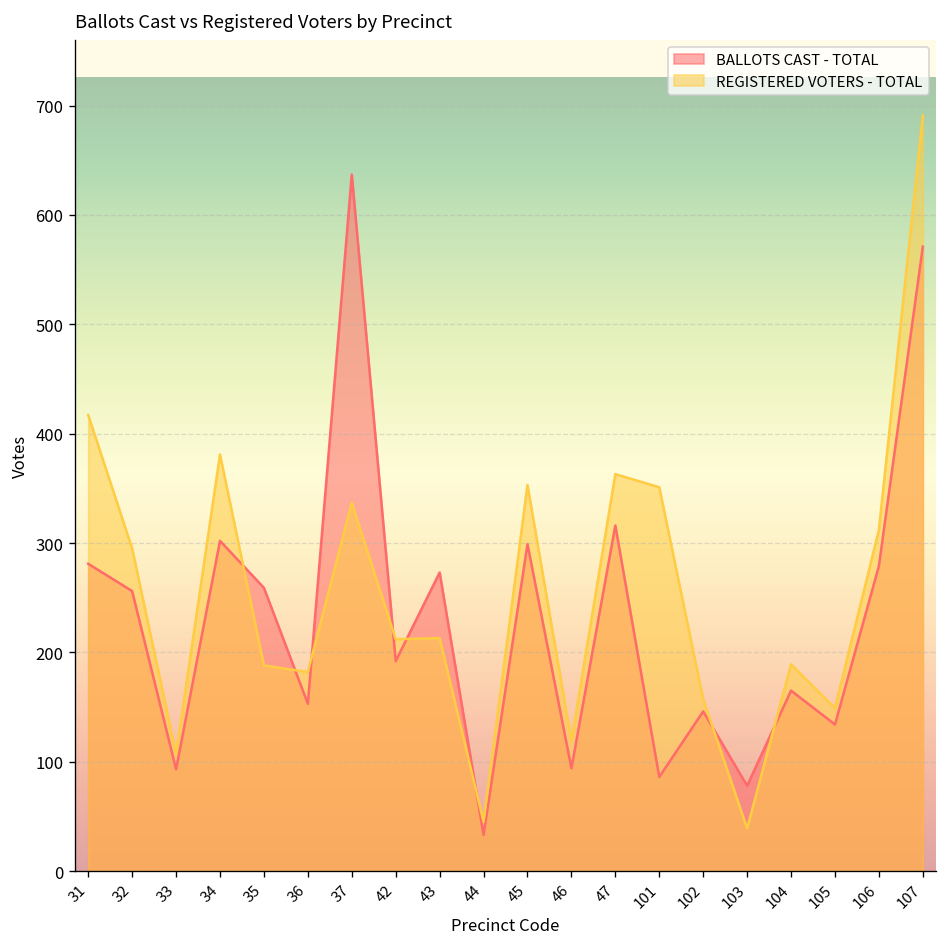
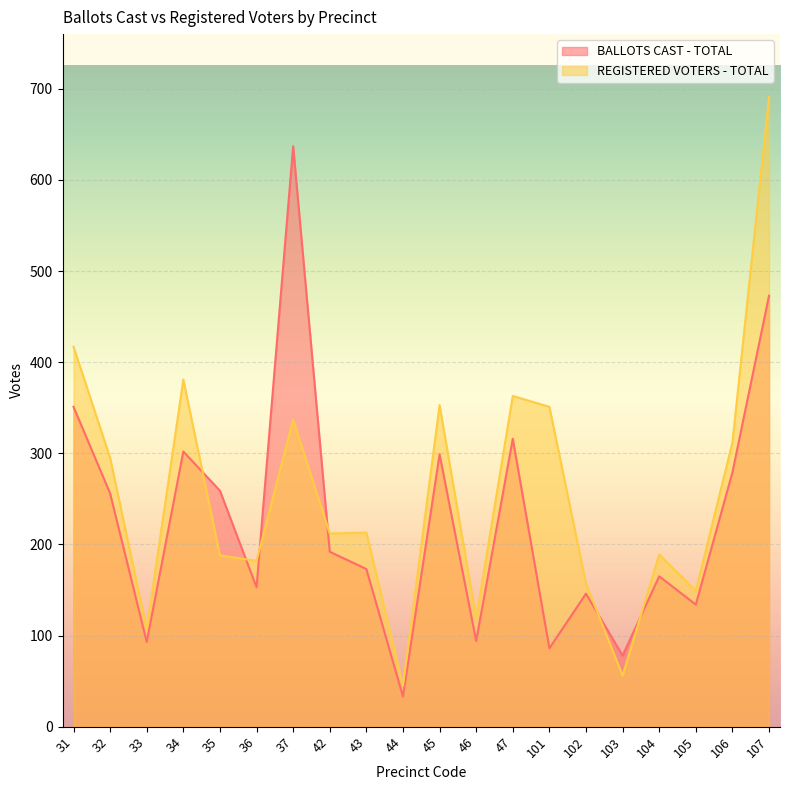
  {
    "BALLOTS CAST - TOTAL": {
-     "31": 280,
+     "31": 350,
      "32": 260,
      "33": 90,
      "34": 300,
      "35": 260,
      "36": 150,
      "37": 640,
      "42": 190,
-     "43": 270,
+     "43": 170,
      "44": 30,
      "45": 300,
      "46": 90,
      "47": 320,
      "101": 90,
      "102": 150,
      "103": 80,
      "104": 170,
      "105": 130,
      "106": 280,
-     "107": 570
+     "107": 470
    },
    "REGISTERED VOTERS - TOTAL": {
      "31": 420,
      "32": 300,
      "33": 110,
      "34": 380,
      "35": 190,
      "36": 180,
      "37": 340,
      "42": 210,
      "43": 210,
      "44": 50,
      "45": 350,
      "46": 120,
      "47": 360,
      "101": 350,
      "102": 160,
-     "103": 40,
+     "103": 60,
      "104": 190,
      "105": 150,
      "106": 310,
      "107": 690
    }
  }
